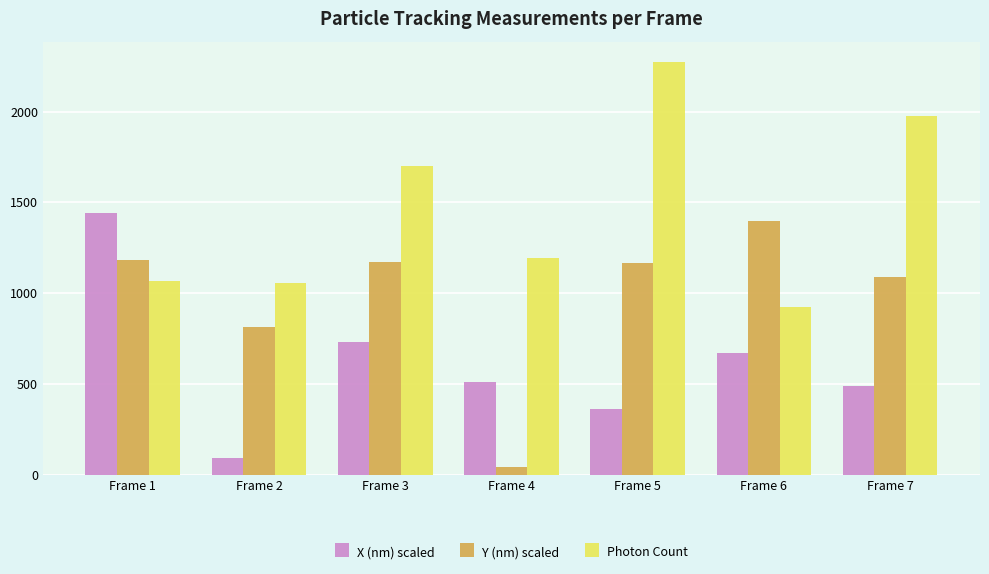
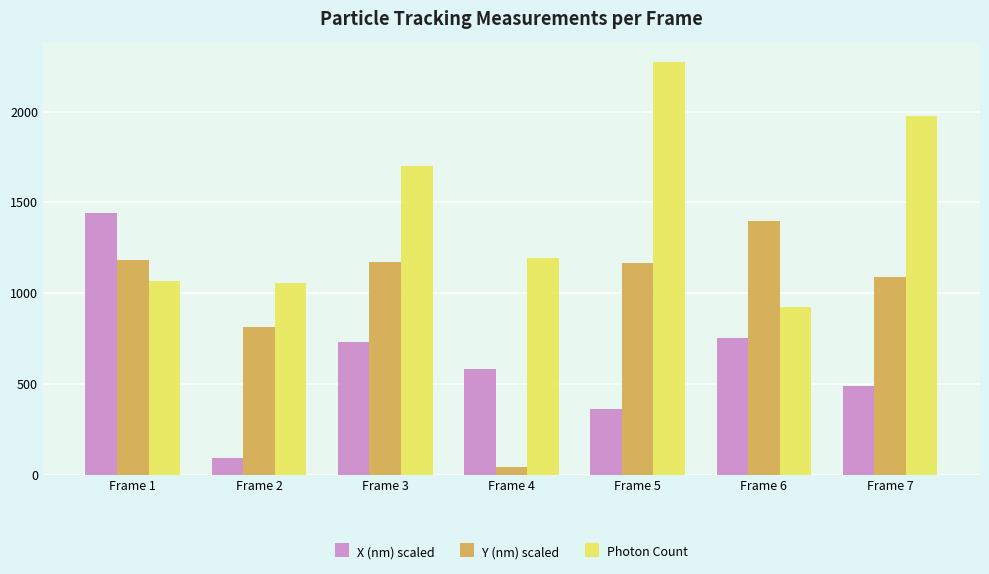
  {
    "X (nm) scaled": {
      "Frame 1": 1440,
      "Frame 2": 90,
      "Frame 3": 730,
-     "Frame 4": 510,
+     "Frame 4": 580,
      "Frame 5": 370,
-     "Frame 6": 670,
+     "Frame 6": 750,
      "Frame 7": 490
    },
    "Y (nm) scaled": {
      "Frame 1": 1180,
      "Frame 2": 810,
      "Frame 3": 1170,
      "Frame 4": 50,
      "Frame 5": 1170,
      "Frame 6": 1400,
      "Frame 7": 1090
    },
    "Photon Count": {
      "Frame 1": 1070,
      "Frame 2": 1060,
      "Frame 3": 1700,
      "Frame 4": 1190,
      "Frame 5": 2270,
      "Frame 6": 920,
      "Frame 7": 1980
    }
  }
